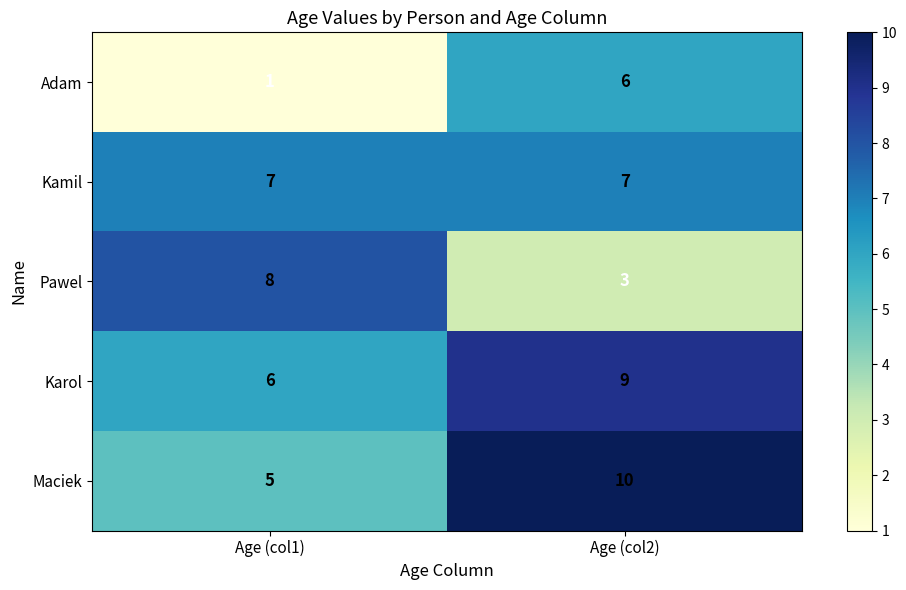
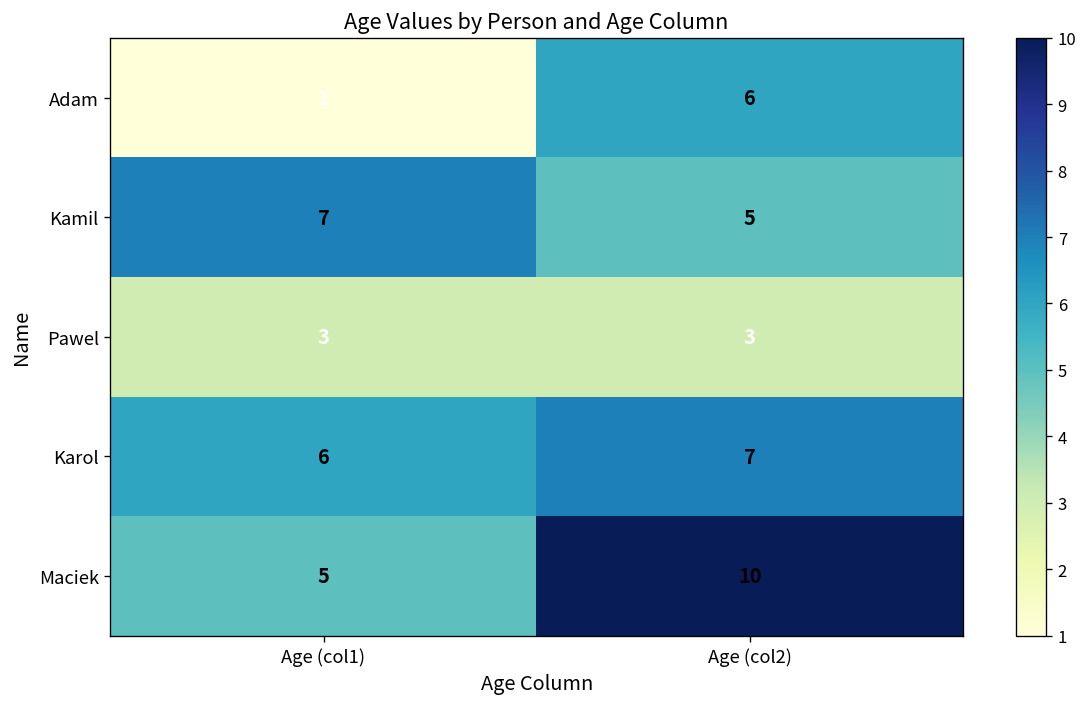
  {
    "Adam": {
      "Age (col2)": 6
    },
    "Kamil": {
      "Age (col1)": 7,
-     "Age (col2)": 7
+     "Age (col2)": 5
    },
    "Pawel": {
-     "Age (col1)": 8,
+     "Age (col1)": 3,
      "Age (col2)": 3
    },
    "Karol": {
      "Age (col1)": 6,
-     "Age (col2)": 9
+     "Age (col2)": 7
    },
    "Maciek": {
      "Age (col1)": 5,
      "Age (col2)": 10
    }
  }
